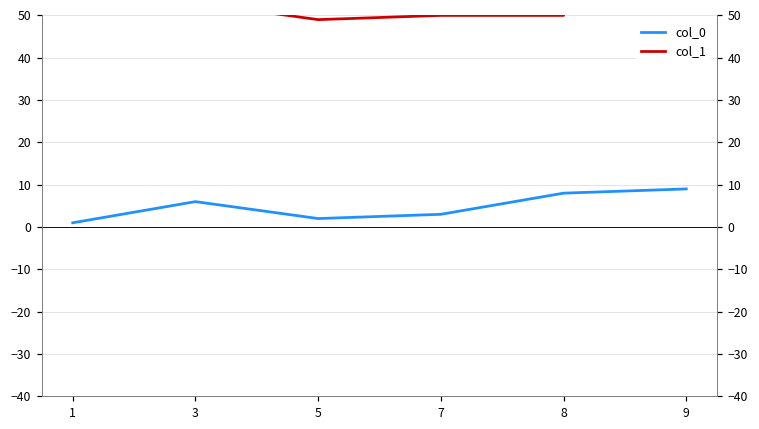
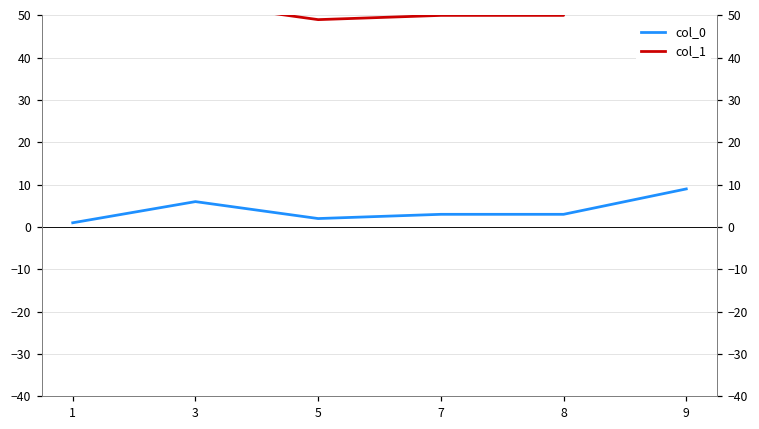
  {
    "col_0": {
      "1": 1,
      "3": 6,
      "5": 2,
      "7": 3,
-     "8": 8,
+     "8": 3,
      "9": 9
    },
    "col_1": {
      "5": 49,
      "7": 50,
      "8": 50
    }
  }
